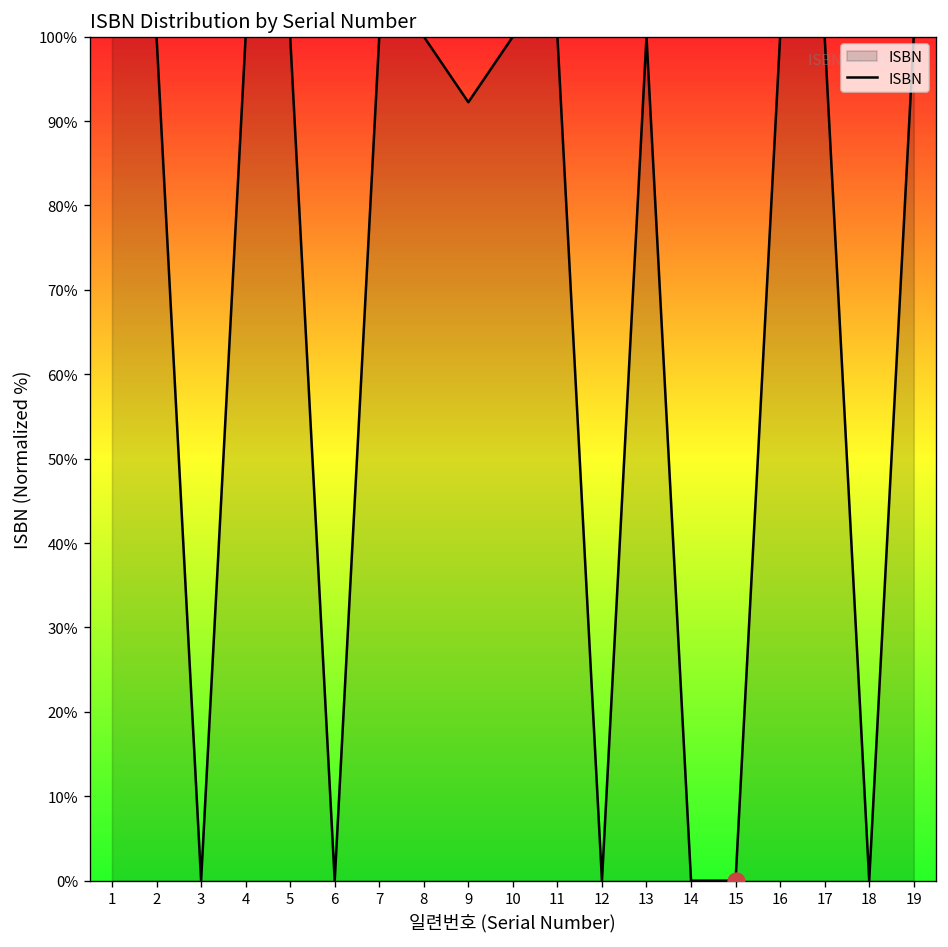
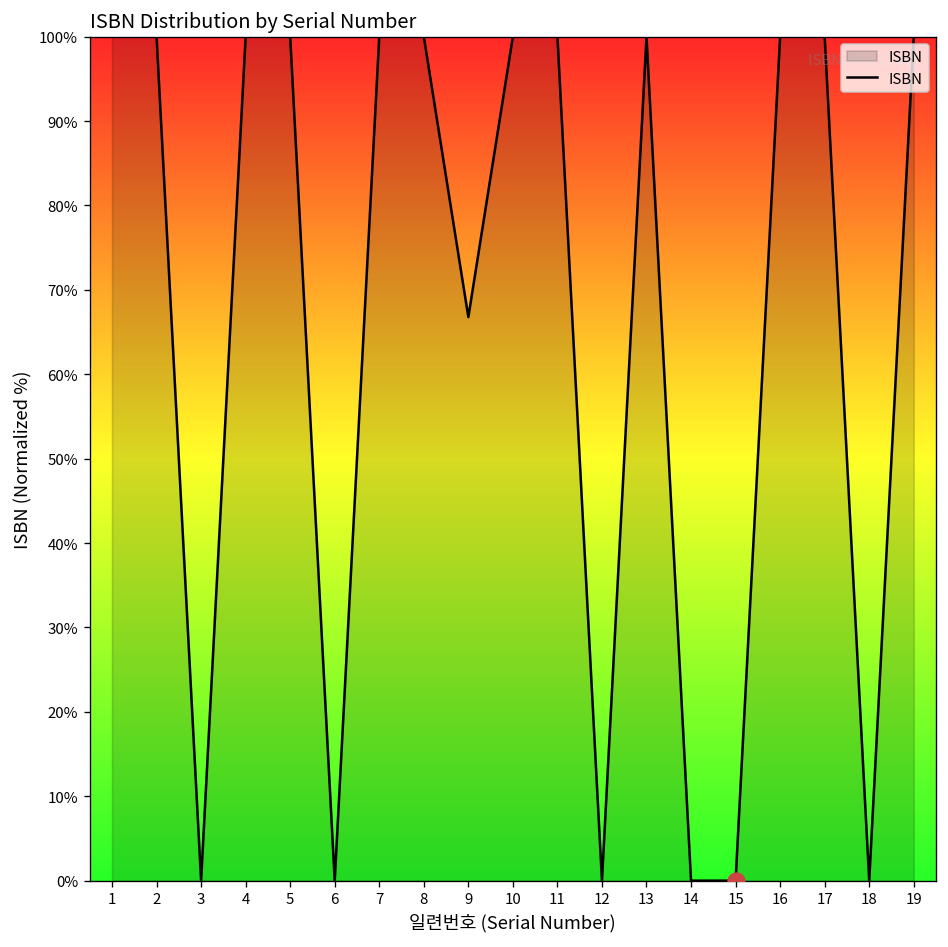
  {
    "ISBN": {
      "1": "100%",
      "2": "100%",
      "3": "0%",
      "4": "100%",
      "5": "100%",
      "6": "0%",
      "7": "100%",
      "8": "100%",
-     "9": "92%",
+     "9": "67%",
      "10": "100%",
      "11": "100%",
      "12": "0%",
      "13": "100%",
      "14": "0%",
      "16": "100%",
      "17": "100%",
      "18": "0%",
      "19": "100%"
    }
  }
